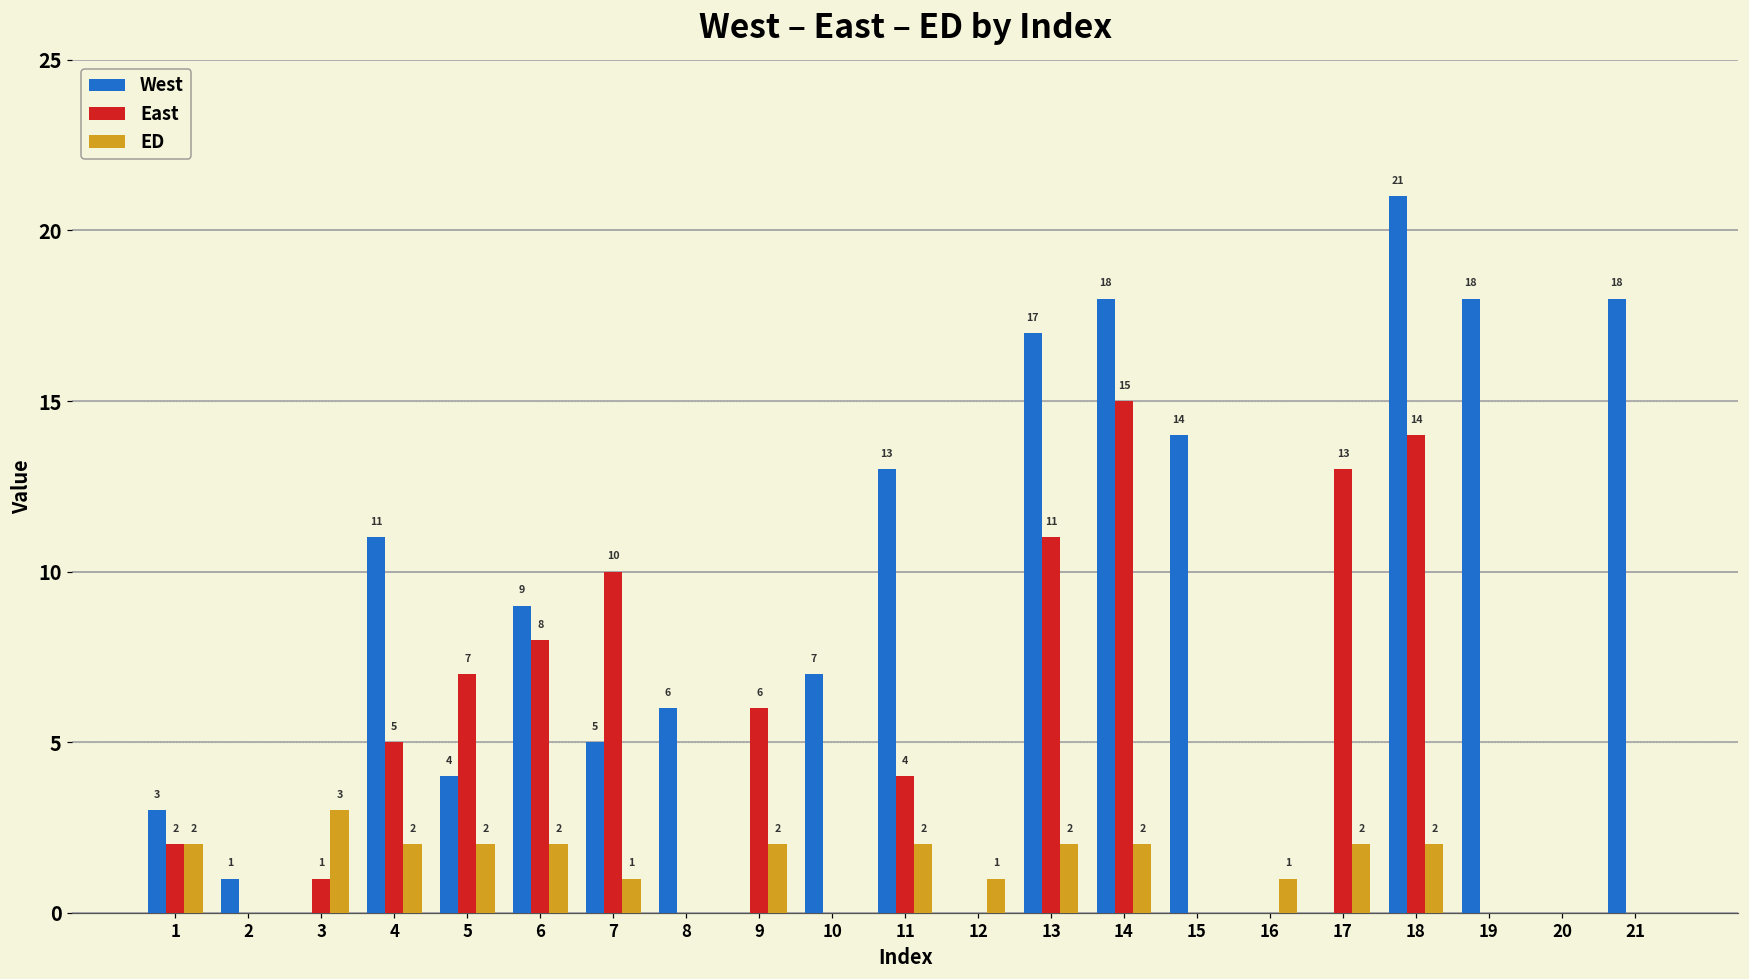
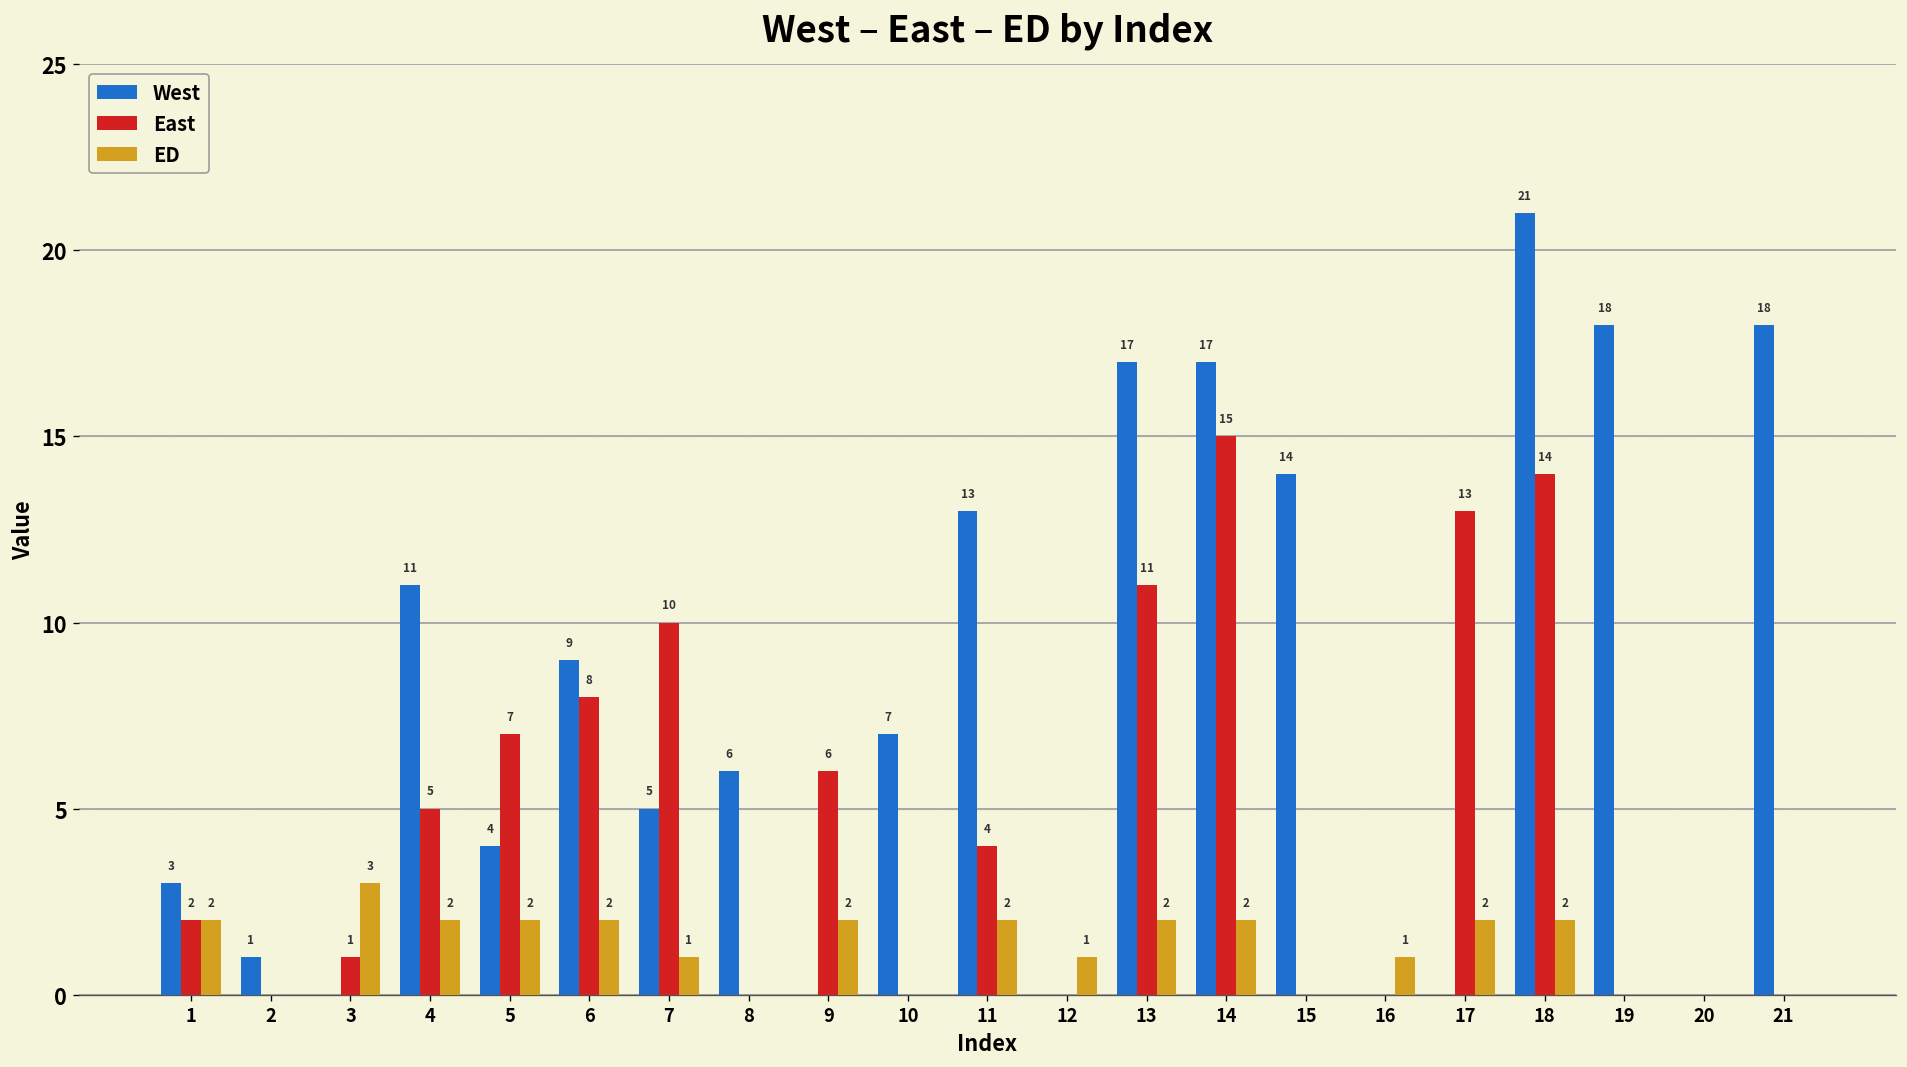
  {
    "West": {
      "1": 3,
      "2": 1,
      "4": 11,
      "5": 4,
      "6": 9,
      "7": 5,
      "8": 6,
      "10": 7,
      "11": 13,
      "13": 17,
-     "14": 18,
+     "14": 17,
      "15": 14,
      "18": 21,
      "19": 18,
      "21": 18
    },
    "East": {
      "1": 2,
      "3": 1,
      "4": 5,
      "5": 7,
      "6": 8,
      "7": 10,
      "9": 6,
      "11": 4,
      "13": 11,
      "14": 15,
      "17": 13,
      "18": 14
    },
    "ED": {
      "1": 2,
      "3": 3,
      "4": 2,
      "5": 2,
      "6": 2,
      "7": 1,
      "9": 2,
      "11": 2,
      "12": 1,
      "13": 2,
      "14": 2,
      "16": 1,
      "17": 2,
      "18": 2
    }
  }
